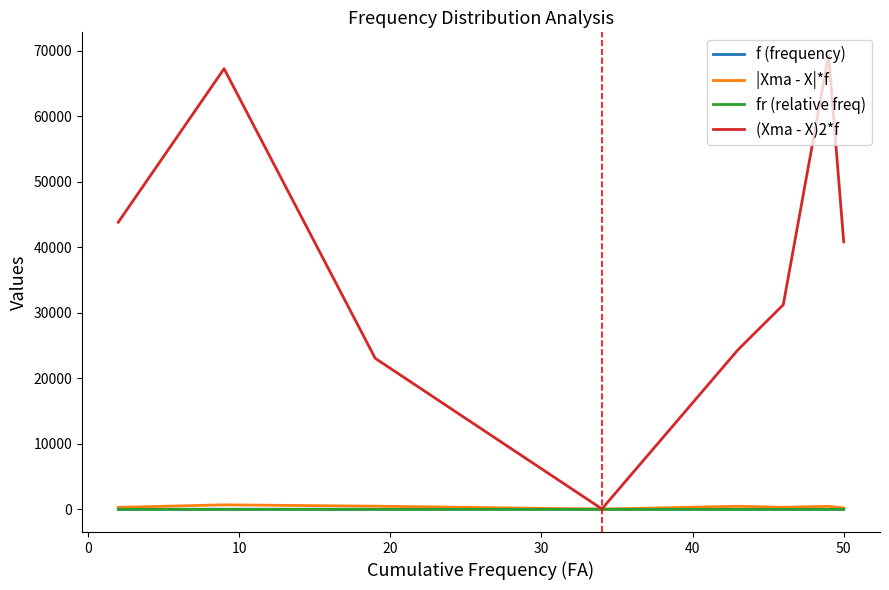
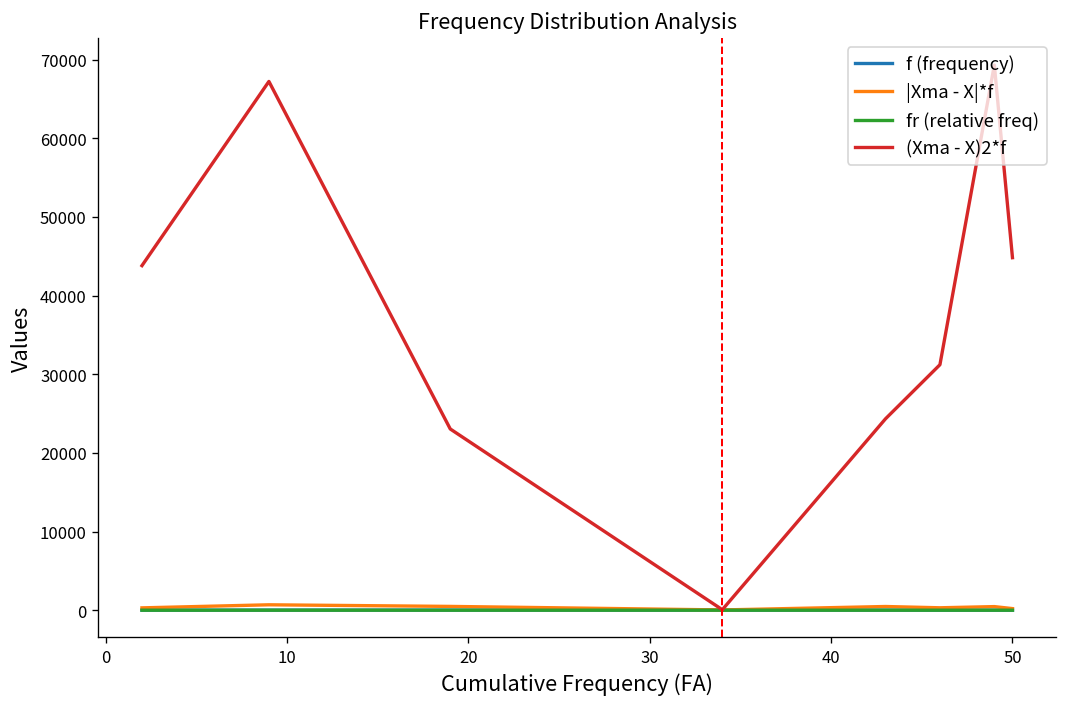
  {
    "(Xma - X)2*f": {
-     "50": 41000
+     "50": 45000
    }
  }
